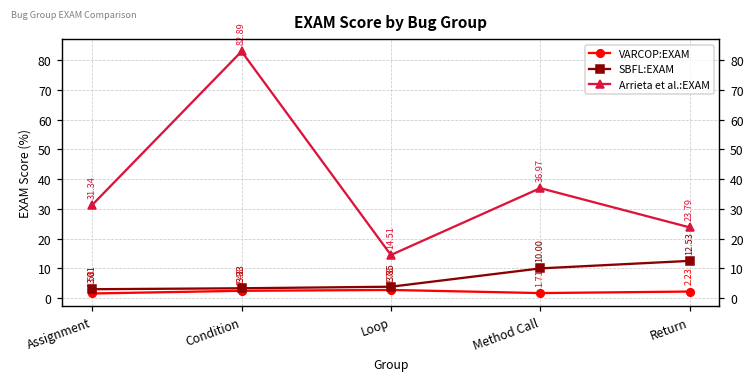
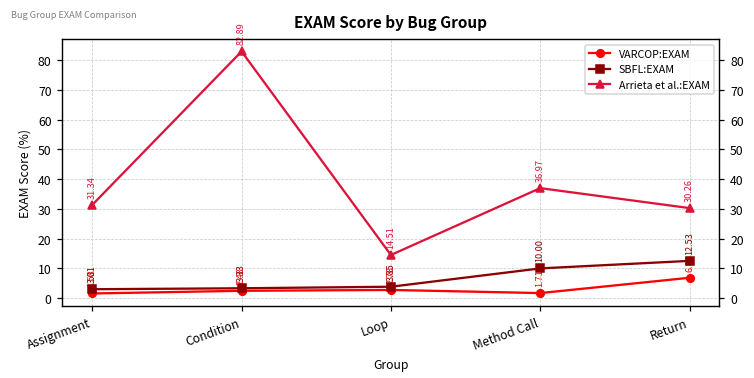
  {
    "VARCOP:EXAM": {
-     "Return": 2.23
+     "Return": 6.86
    },
    "SBFL:EXAM": {
      "Method Call": 10.00,
      "Return": 12.53
    },
    "Arrieta et al.:EXAM": {
      "Assignment": 31.34,
      "Condition": 82.89,
      "Loop": 14.51,
      "Method Call": 36.97,
-     "Return": 23.79
+     "Return": 30.26
    }
  }
